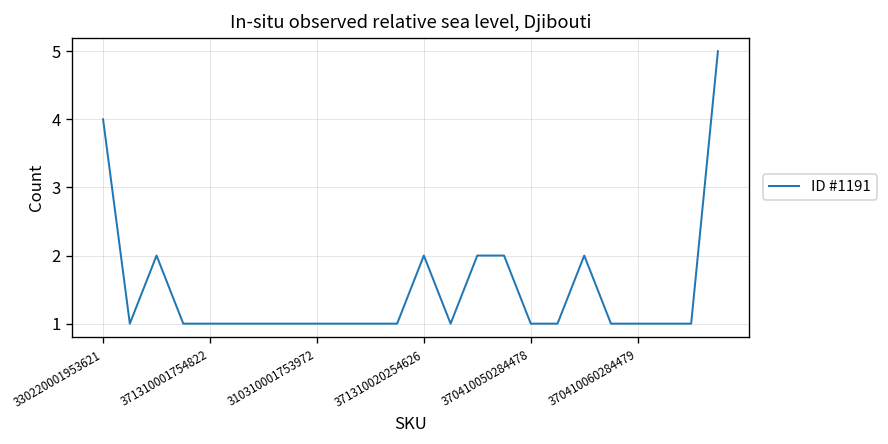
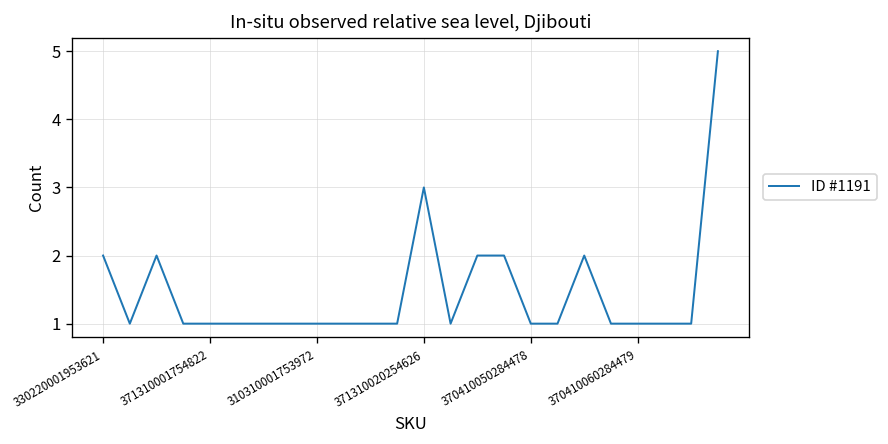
  {
-   "330220001953621": 4,
+   "330220001953621": 2,
    "371310001754822": 1,
    "310310001753972": 1,
-   "371310020254626": 2,
+   "371310020254626": 3,
    "370410050284478": 1,
    "370410060284479": 1
  }
